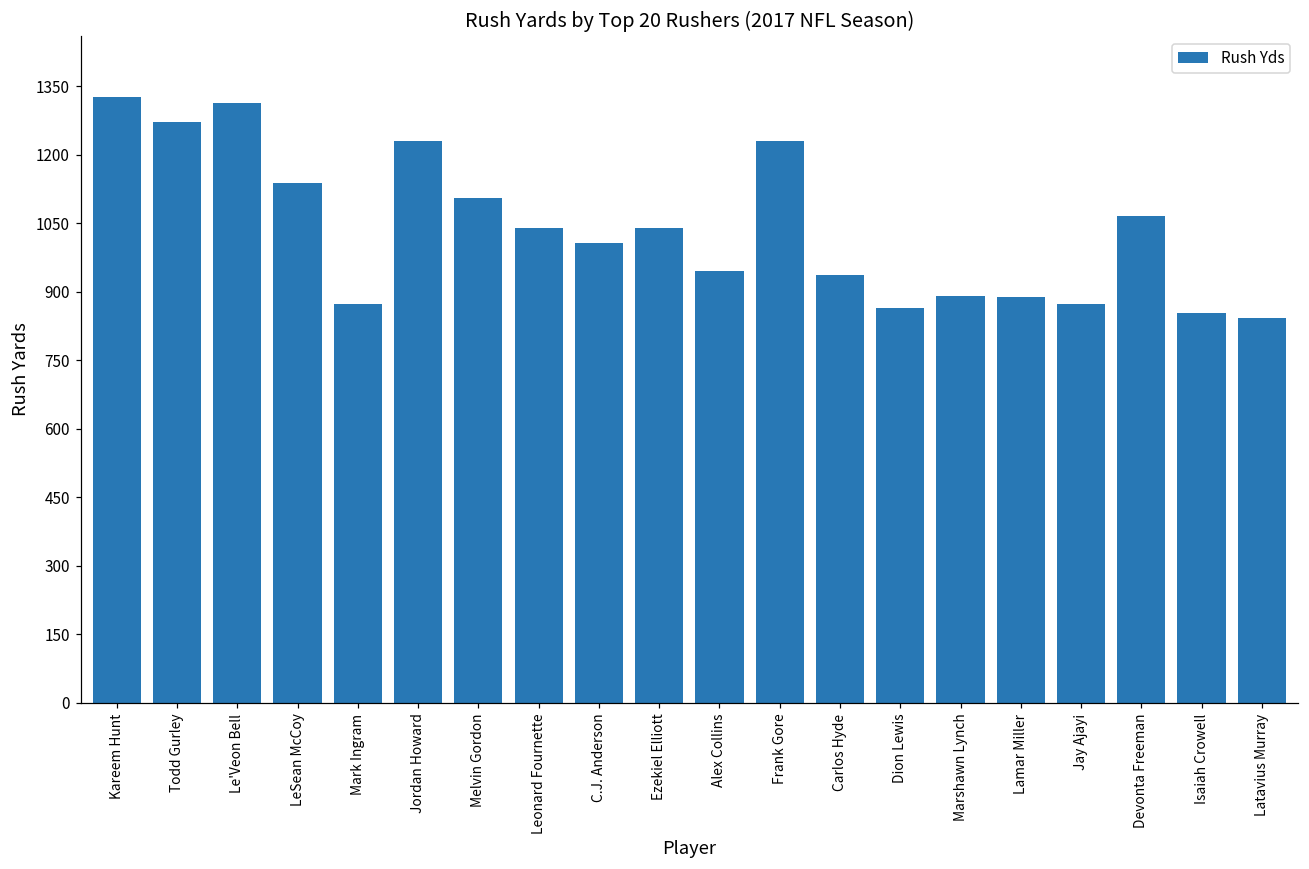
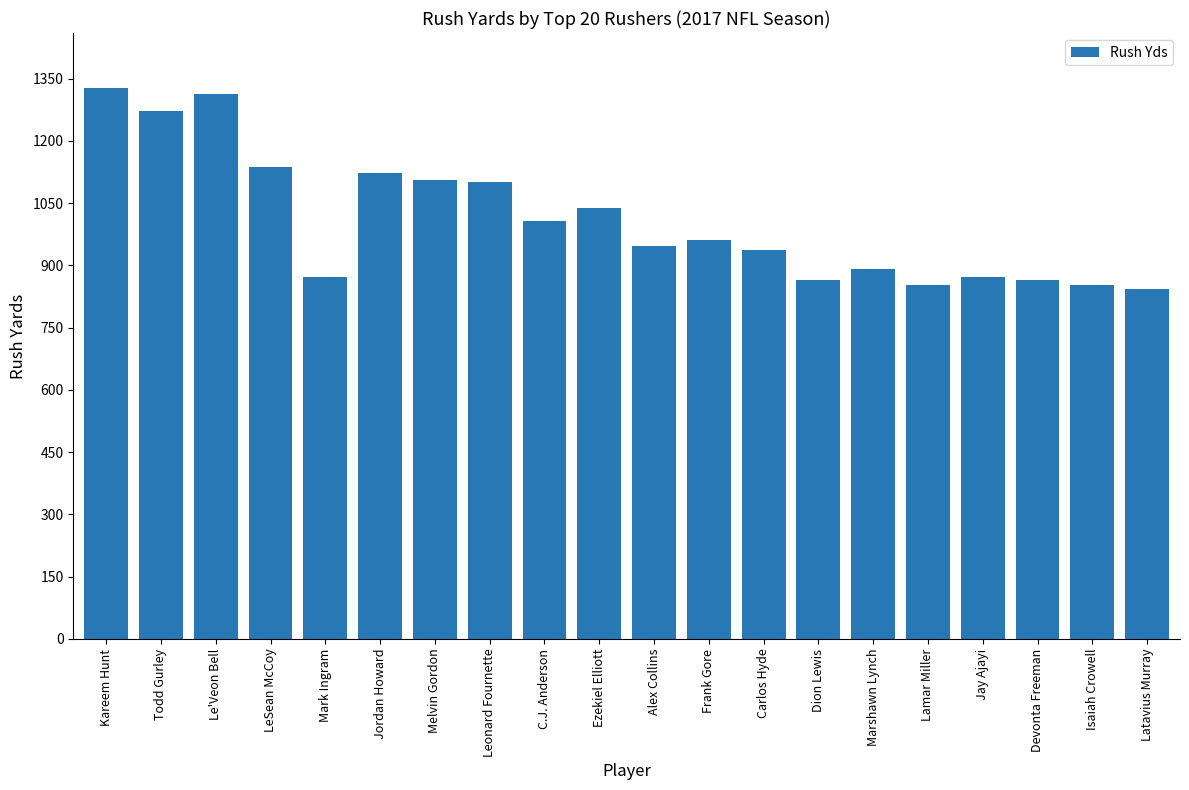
  {
    "Kareem Hunt": 1330,
    "Todd Gurley": 1270,
    "Le'Veon Bell": 1310,
    "LeSean McCoy": 1140,
    "Mark Ingram": 870,
-   "Jordan Howard": 1230,
+   "Jordan Howard": 1120,
    "Melvin Gordon": 1110,
-   "Leonard Fournette": 1040,
+   "Leonard Fournette": 1100,
    "C.J. Anderson": 1010,
    "Ezekiel Elliott": 1040,
    "Alex Collins": 950,
-   "Frank Gore": 1230,
+   "Frank Gore": 960,
    "Carlos Hyde": 940,
    "Dion Lewis": 870,
    "Marshawn Lynch": 890,
-   "Lamar Miller": 890,
+   "Lamar Miller": 850,
    "Jay Ajayi": 870,
-   "Devonta Freeman": 1070,
+   "Devonta Freeman": 870,
    "Isaiah Crowell": 850,
    "Latavius Murray": 840
  }
